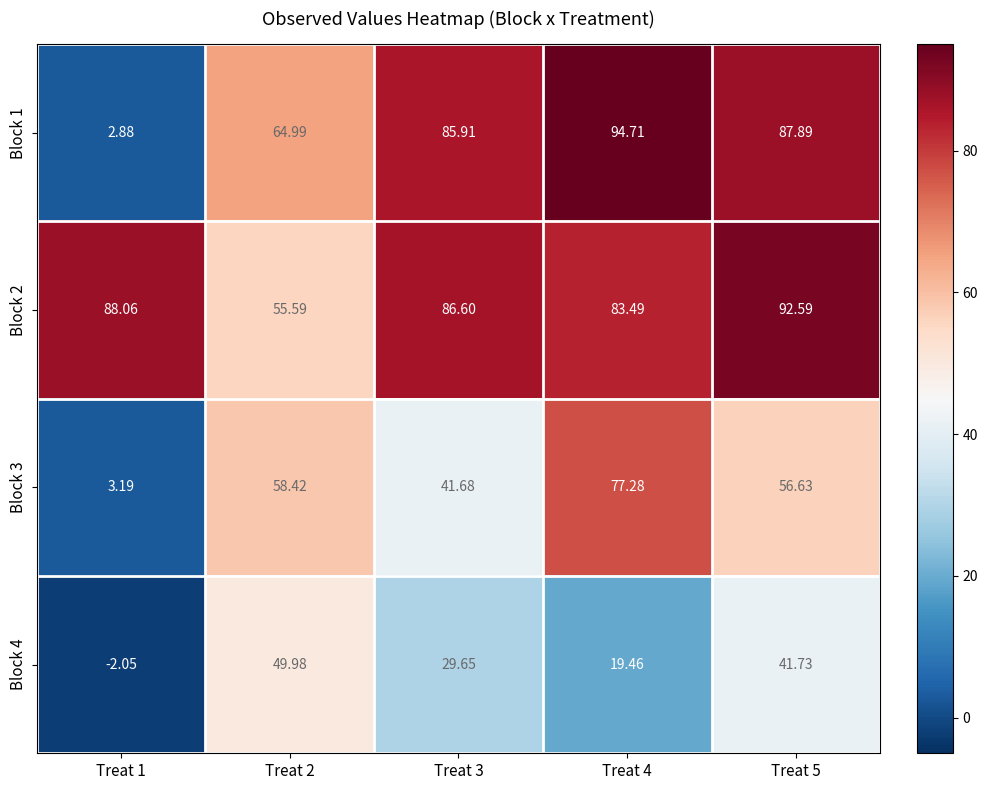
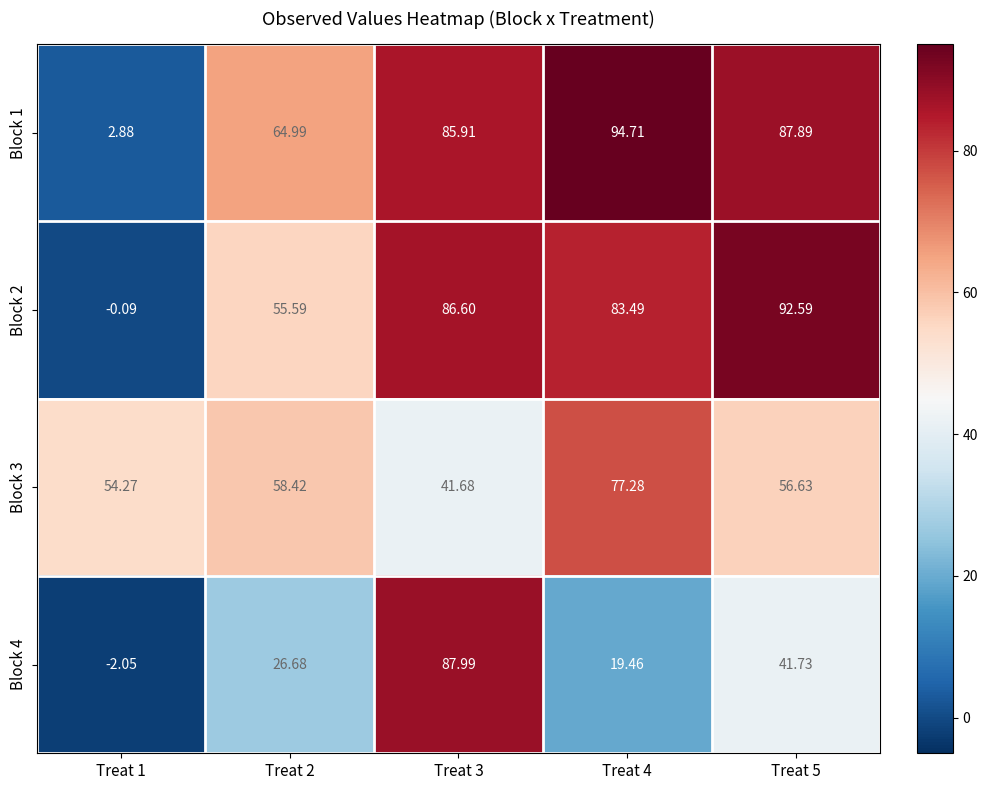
  {
    "Block 1": {
      "Treat 1": 2.88,
      "Treat 2": 64.99,
      "Treat 3": 85.91,
      "Treat 4": 94.71,
      "Treat 5": 87.89
    },
    "Block 2": {
-     "Treat 1": 88.06,
+     "Treat 1": -0.09,
      "Treat 2": 55.59,
      "Treat 3": 86.60,
      "Treat 4": 83.49,
      "Treat 5": 92.59
    },
    "Block 3": {
-     "Treat 1": 3.19,
+     "Treat 1": 54.27,
      "Treat 2": 58.42,
      "Treat 3": 41.68,
      "Treat 4": 77.28,
      "Treat 5": 56.63
    },
    "Block 4": {
      "Treat 1": -2.05,
-     "Treat 2": 49.98,
-     "Treat 3": 29.65,
+     "Treat 2": 26.68,
+     "Treat 3": 87.99,
      "Treat 4": 19.46,
      "Treat 5": 41.73
    }
  }
